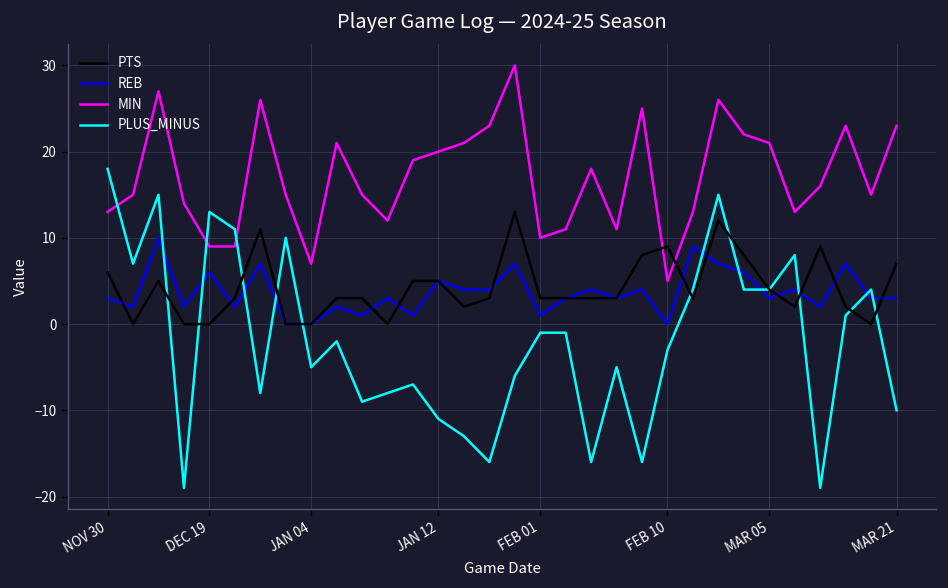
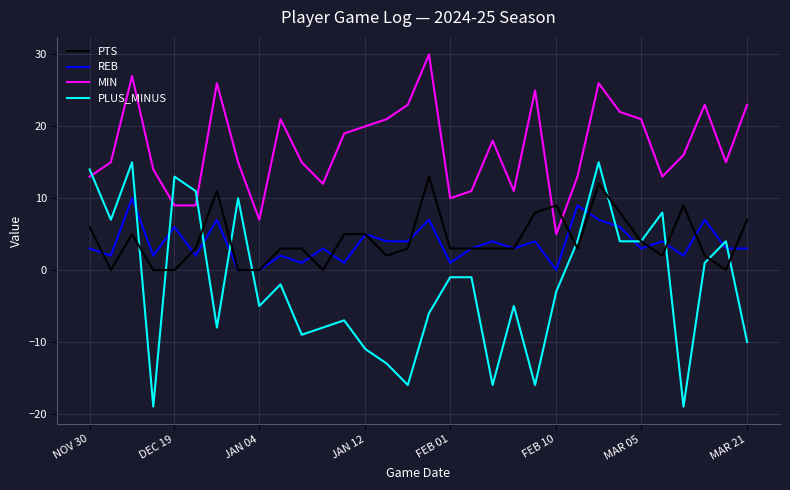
  {
    "PTS": {
      "NOV 30": 6,
      "DEC 19": 0,
      "FEB 01": 3,
      "FEB 10": 9,
      "MAR 21": 7
    },
    "REB": {
      "NOV 30": 3,
      "DEC 19": 6,
      "FEB 01": 1,
      "FEB 10": 0,
      "MAR 05": 3,
      "MAR 21": 3
    },
    "MIN": {
      "NOV 30": 13,
      "DEC 19": 9,
      "JAN 04": 7,
      "JAN 12": 20,
      "FEB 01": 10,
      "FEB 10": 5,
      "MAR 05": 21,
      "MAR 21": 23
    },
    "PLUS_MINUS": {
-     "NOV 30": 18,
+     "NOV 30": 14,
      "DEC 19": 13,
      "JAN 04": -5,
      "JAN 12": -11,
      "FEB 01": -1,
      "FEB 10": -3,
      "MAR 21": -10
    }
  }
